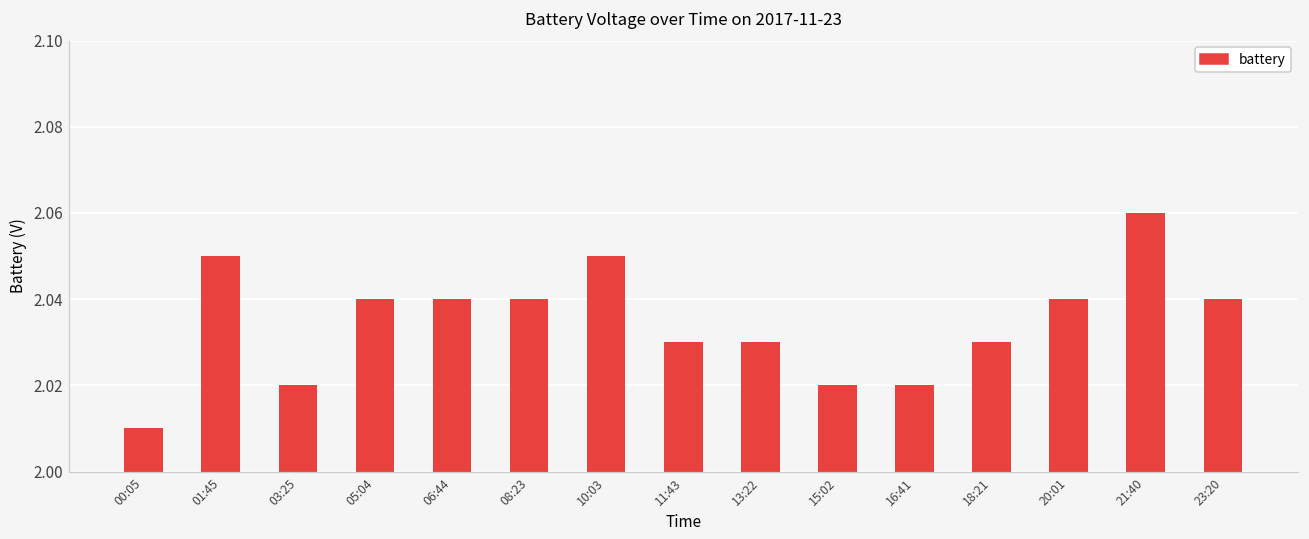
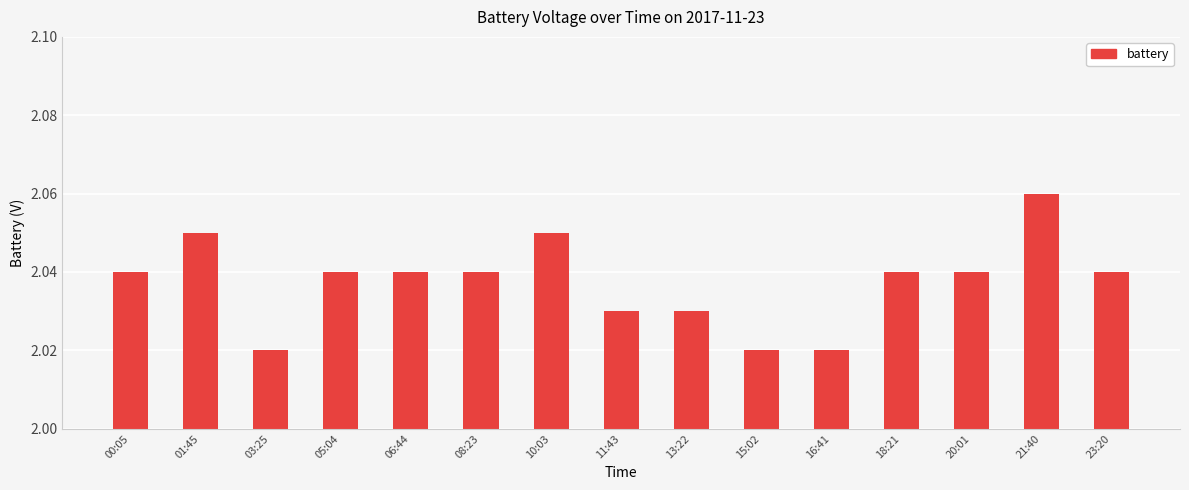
  {
-   "00:05": 2.01,
+   "00:05": 2.04,
    "01:45": 2.05,
    "03:25": 2.02,
    "05:04": 2.04,
    "06:44": 2.04,
    "08:23": 2.04,
    "10:03": 2.05,
    "11:43": 2.03,
    "13:22": 2.03,
    "15:02": 2.02,
    "16:41": 2.02,
-   "18:21": 2.03,
+   "18:21": 2.04,
    "20:01": 2.04,
    "21:40": 2.06,
    "23:20": 2.04
  }
